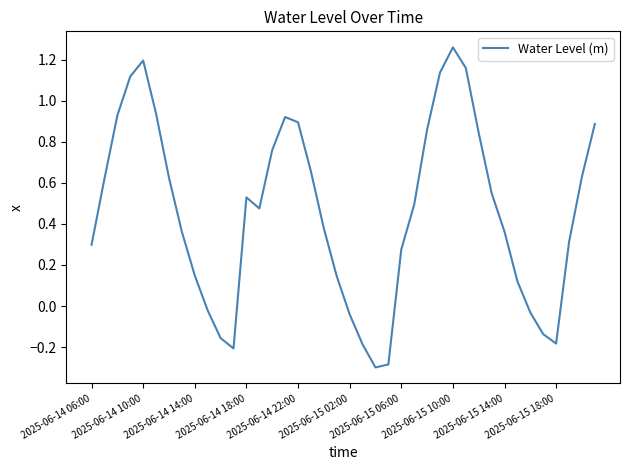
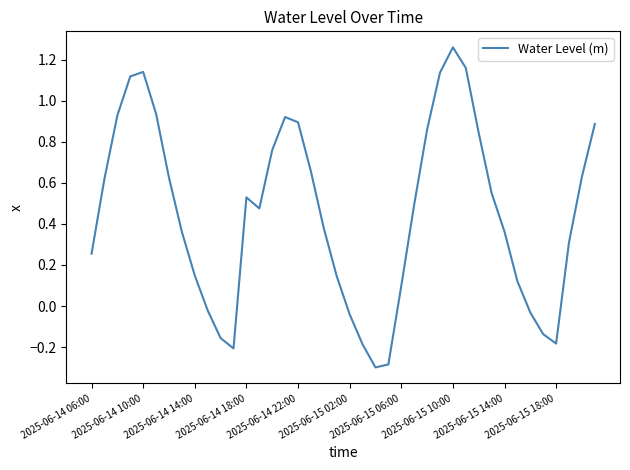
  {
-   "2025-06-14 06:00": 0.30,
-   "2025-06-14 10:00": 1.20,
+   "2025-06-14 06:00": 0.26,
+   "2025-06-14 10:00": 1.14,
    "2025-06-14 14:00": 0.15,
    "2025-06-14 18:00": 0.53,
    "2025-06-14 22:00": 0.89,
    "2025-06-15 02:00": -0.04,
-   "2025-06-15 06:00": 0.28,
+   "2025-06-15 06:00": 0.10,
    "2025-06-15 10:00": 1.26,
    "2025-06-15 14:00": 0.36,
    "2025-06-15 18:00": -0.18
  }
